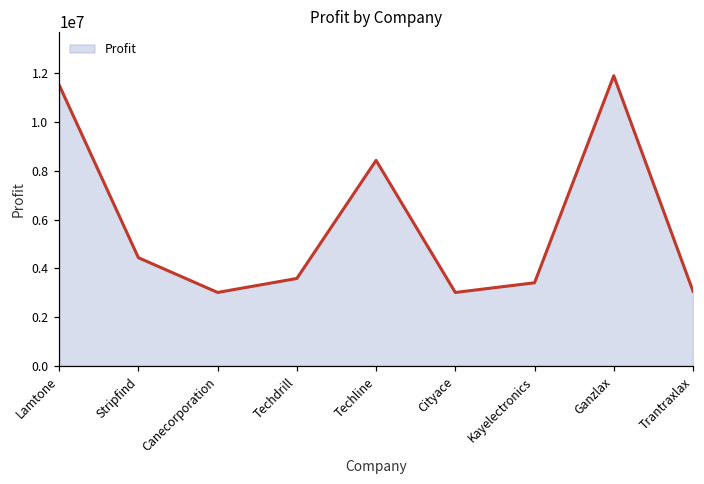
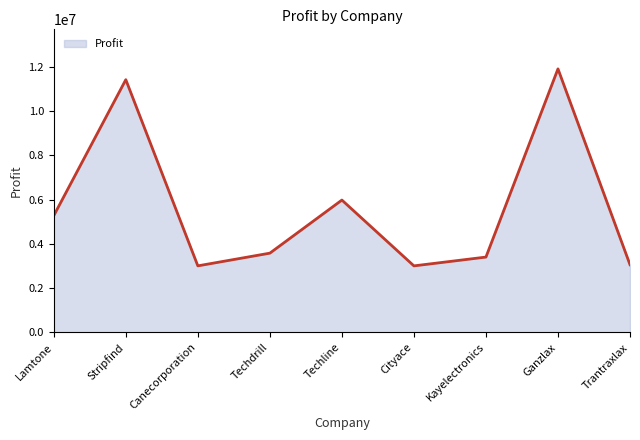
  {
-   "Lamtone": 11500000,
-   "Stripfind": 4400000,
+   "Lamtone": 5300000,
+   "Stripfind": 11400000,
    "Canecorporation": 3000000,
    "Techdrill": 3600000,
-   "Techline": 8400000,
+   "Techline": 6000000,
    "Cityace": 3000000,
    "Kayelectronics": 3400000,
    "Ganzlax": 11900000,
    "Trantraxlax": 3100000
  }
